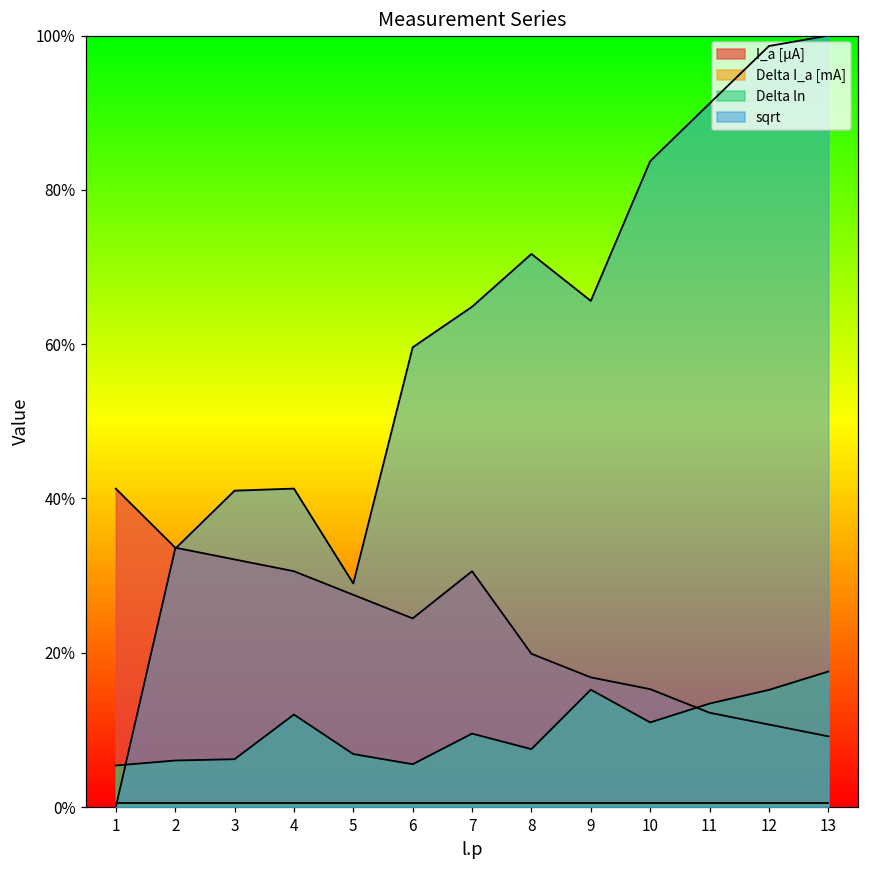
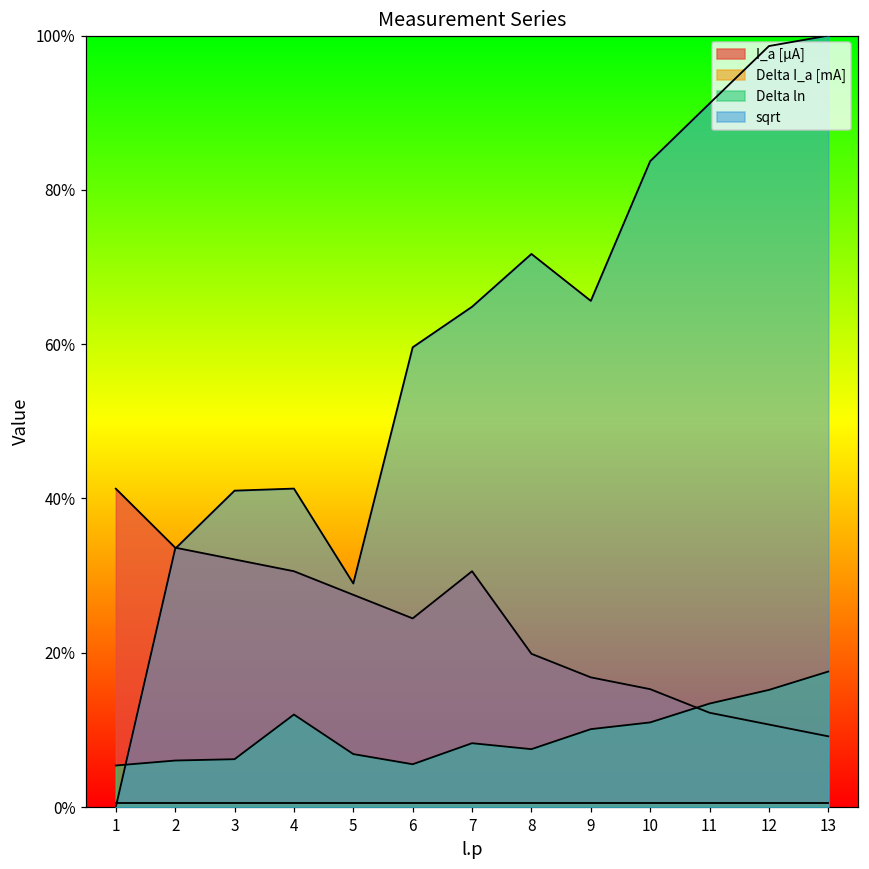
  {
    "I_a [µA]": {
      "1": "41%",
      "3": "32%",
      "4": "31%",
      "5": "28%",
      "6": "24%",
      "7": "31%",
      "8": "20%",
      "9": "17%",
      "10": "15%",
      "11": "12%",
      "12": "11%",
      "13": "9%"
    },
    "Delta I_a [mA]": {
      "1": "1%",
      "2": "1%",
      "3": "1%",
      "4": "1%",
      "5": "1%",
      "6": "1%",
      "7": "1%",
      "8": "1%",
      "9": "1%",
      "10": "1%",
      "11": "1%",
      "12": "1%",
      "13": "1%"
    },
    "Delta ln": {
      "1": "5%",
      "2": "6%",
      "3": "6%",
      "4": "12%",
      "5": "7%",
      "6": "6%",
-     "7": "10%",
+     "7": "8%",
      "8": "8%",
-     "9": "15%",
+     "9": "10%",
      "10": "11%",
      "11": "13%",
      "12": "15%",
      "13": "18%"
    },
    "sqrt": {
      "1": "0%",
      "3": "41%",
      "4": "41%",
      "5": "29%",
      "6": "60%",
      "7": "65%",
      "8": "72%",
      "9": "66%",
      "10": "84%",
      "11": "91%",
      "13": "100%"
    }
  }
